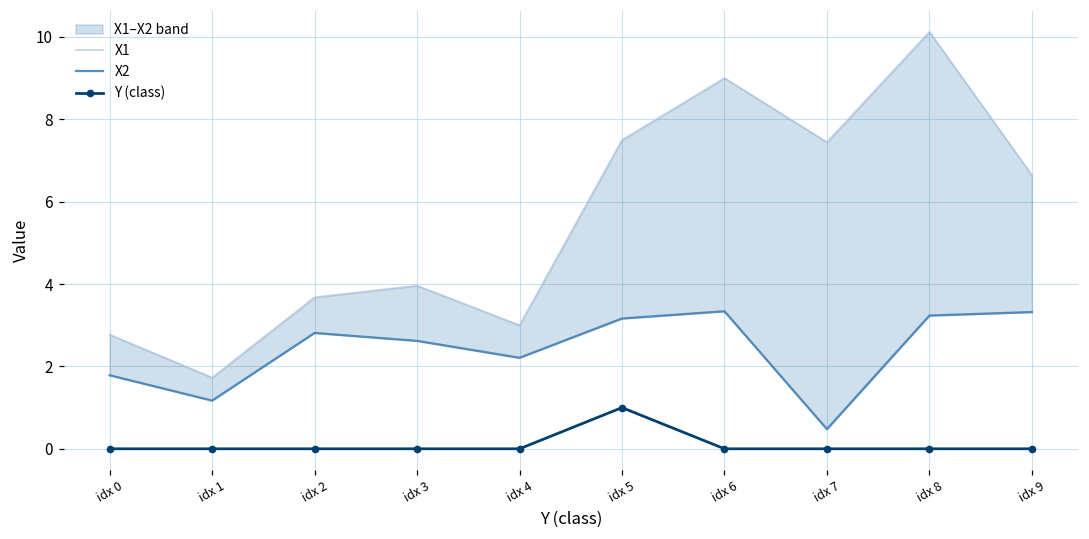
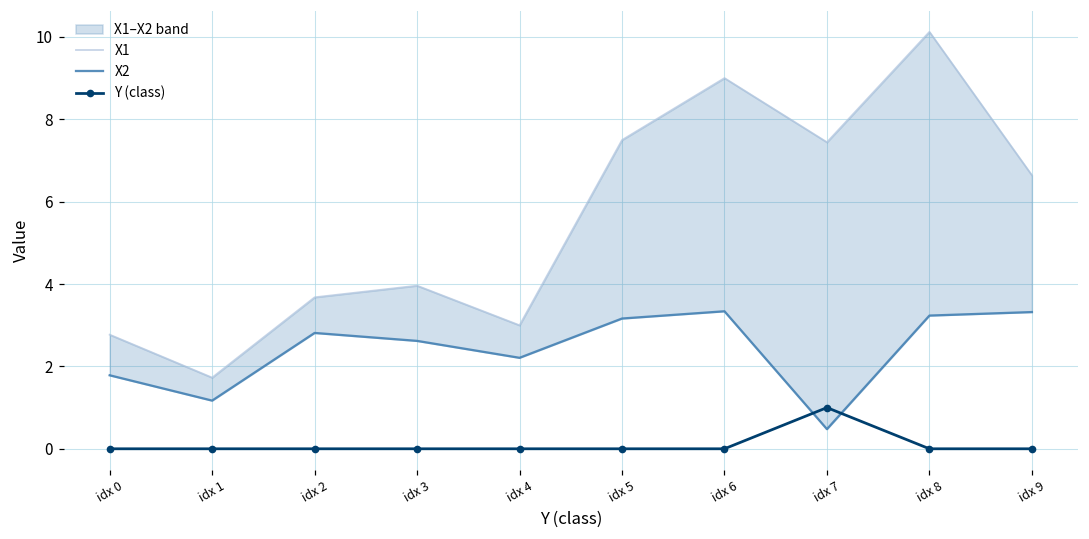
  {
    "Y (class)": {
      "idx 0": 0,
      "idx 1": 0,
      "idx 2": 0,
      "idx 3": 0,
      "idx 4": 0,
-     "idx 5": 1,
+     "idx 5": 0,
      "idx 6": 0,
-     "idx 7": 0,
+     "idx 7": 1,
      "idx 8": 0,
      "idx 9": 0
    }
  }
